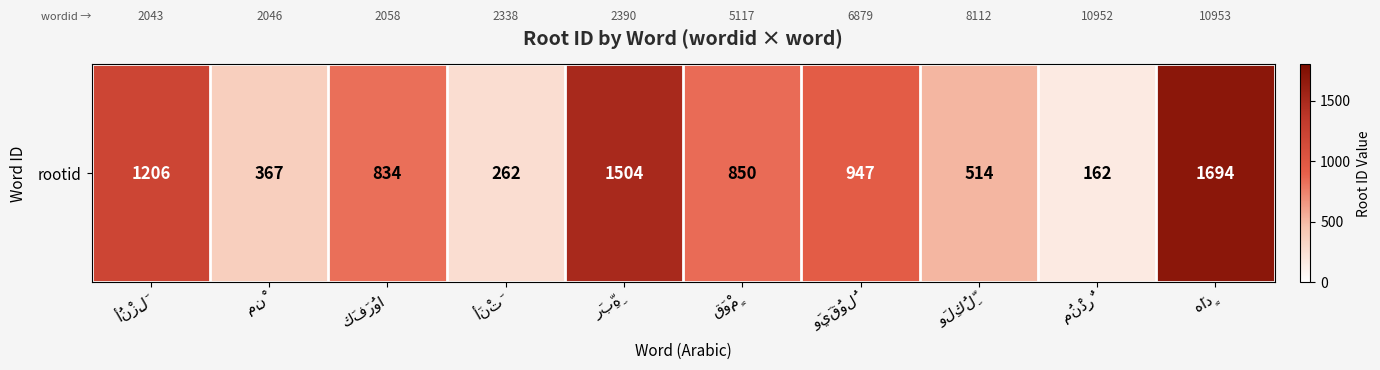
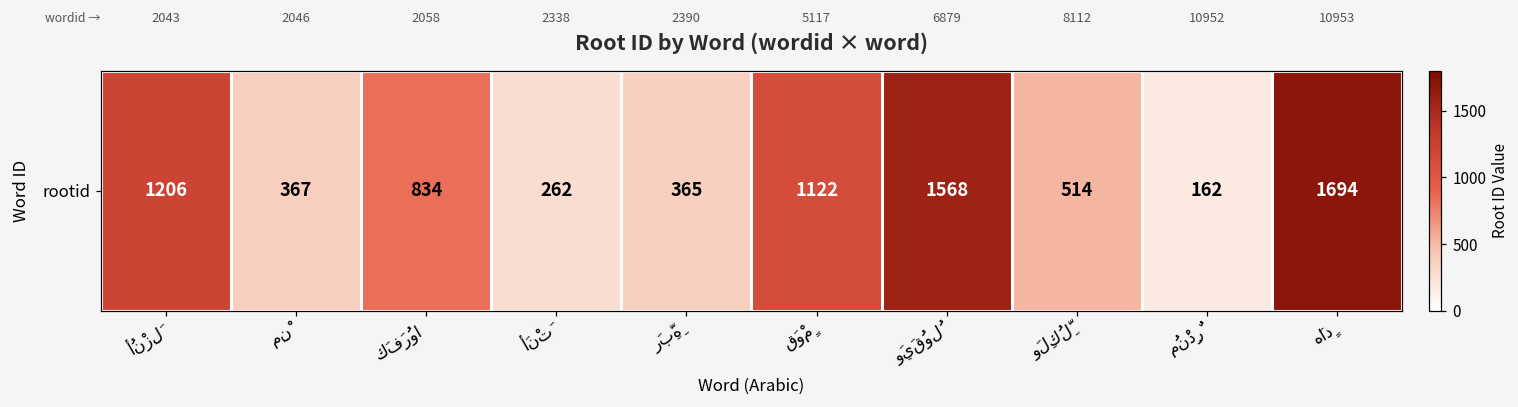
  {
    "rootid": {
      "أُنْزِلَ": 1206,
      "مِنْ": 367,
      "كَفَرُوا": 834,
      "أَنْتَ": 262,
-     "رَبِّهِ": 1504,
-     "قَوْمٍ": 850,
-     "وَيَقُولُ": 947,
+     "رَبِّهِ": 365,
+     "قَوْمٍ": 1122,
+     "وَيَقُولُ": 1568,
      "وَلِكُلِّ": 514,
      "مُنْذِرٌ": 162,
      "هَادٍ": 1694
    }
  }
